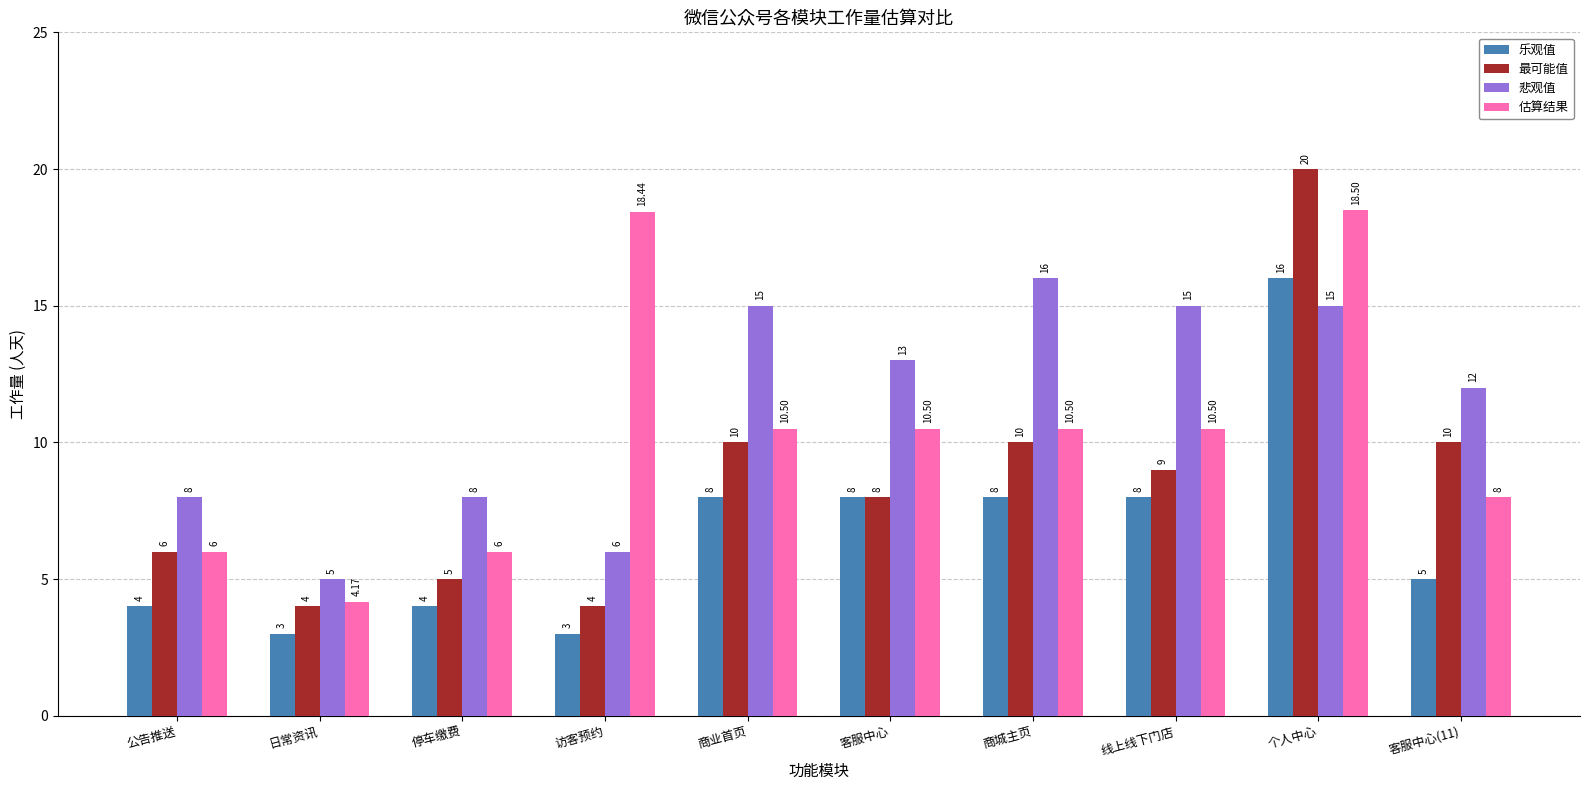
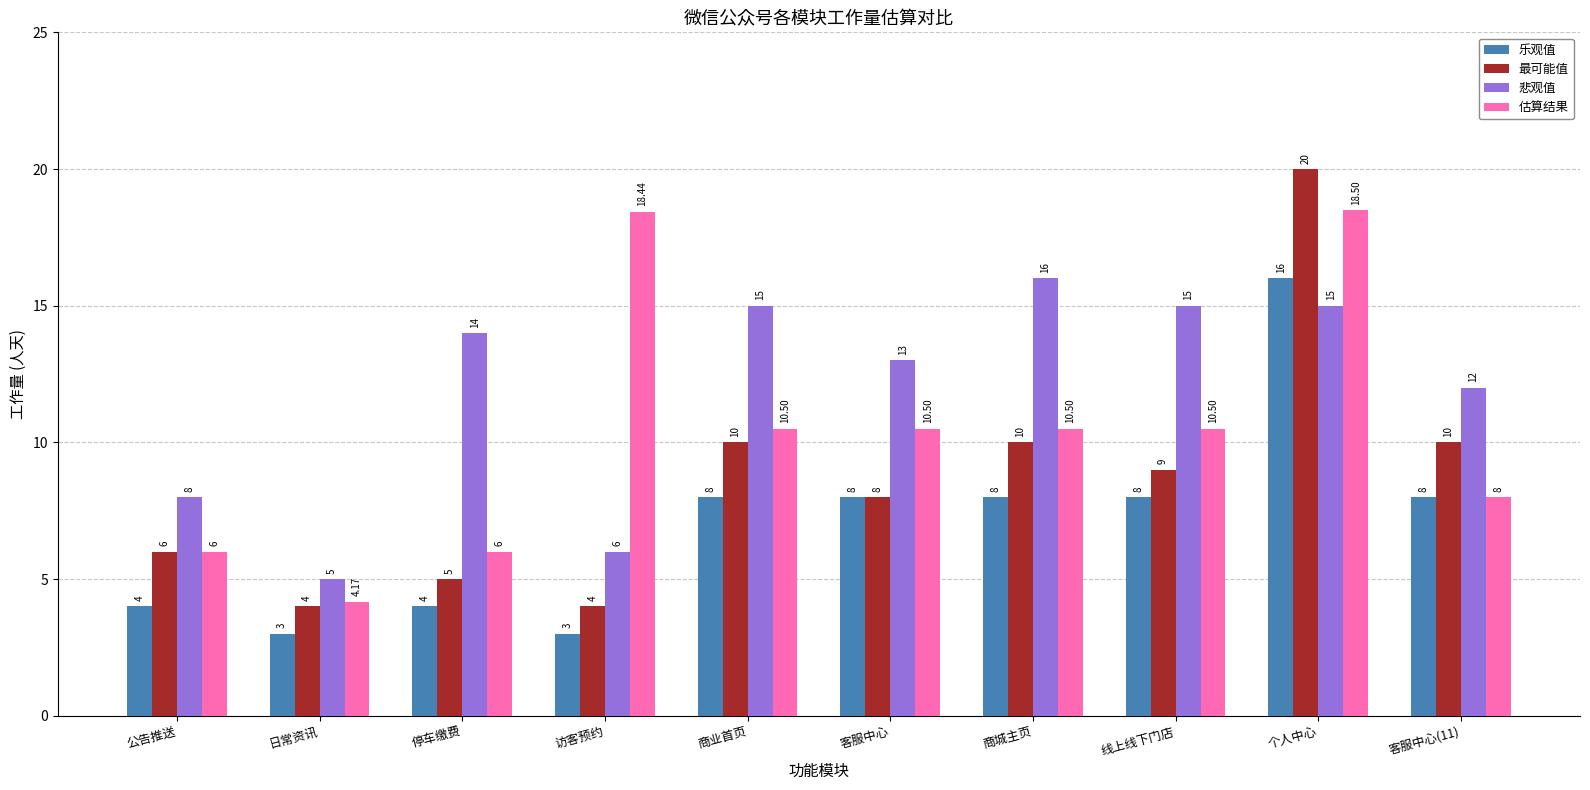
  {
    "乐观值": {
      "公告推送": 4,
      "日常资讯": 3,
      "停车缴费": 4,
      "访客预约": 3,
      "商业首页": 8,
      "客服中心": 8,
      "商城主页": 8,
      "线上线下门店": 8,
      "个人中心": 16,
-     "客服中心(11)": 5
+     "客服中心(11)": 8
    },
    "最可能值": {
      "公告推送": 6,
      "日常资讯": 4,
      "停车缴费": 5,
      "访客预约": 4,
      "商业首页": 10,
      "客服中心": 8,
      "商城主页": 10,
      "线上线下门店": 9,
      "个人中心": 20,
      "客服中心(11)": 10
    },
    "悲观值": {
      "公告推送": 8,
      "日常资讯": 5,
-     "停车缴费": 8,
+     "停车缴费": 14,
      "访客预约": 6,
      "商业首页": 15,
      "客服中心": 13,
      "商城主页": 16,
      "线上线下门店": 15,
      "个人中心": 15,
      "客服中心(11)": 12
    },
    "估算结果": {
      "公告推送": 6,
      "日常资讯": 4.17,
      "停车缴费": 6,
      "访客预约": 18.44,
      "商业首页": 10.50,
      "客服中心": 10.50,
      "商城主页": 10.50,
      "线上线下门店": 10.50,
      "个人中心": 18.50,
      "客服中心(11)": 8
    }
  }
